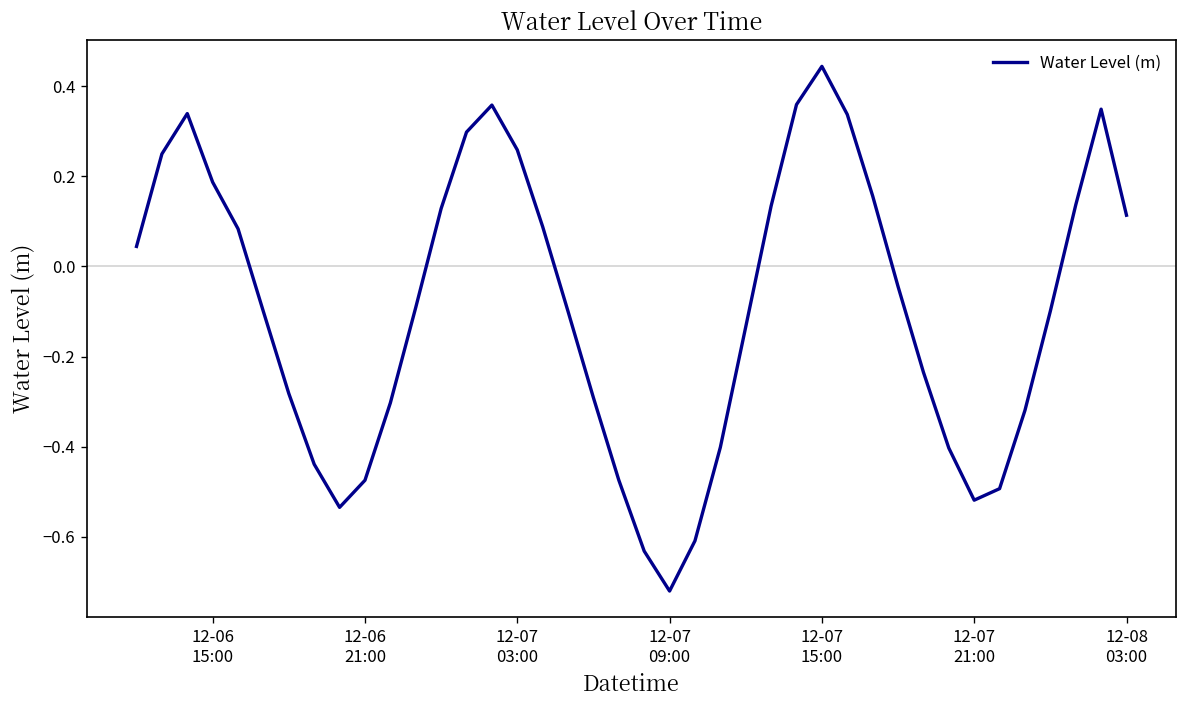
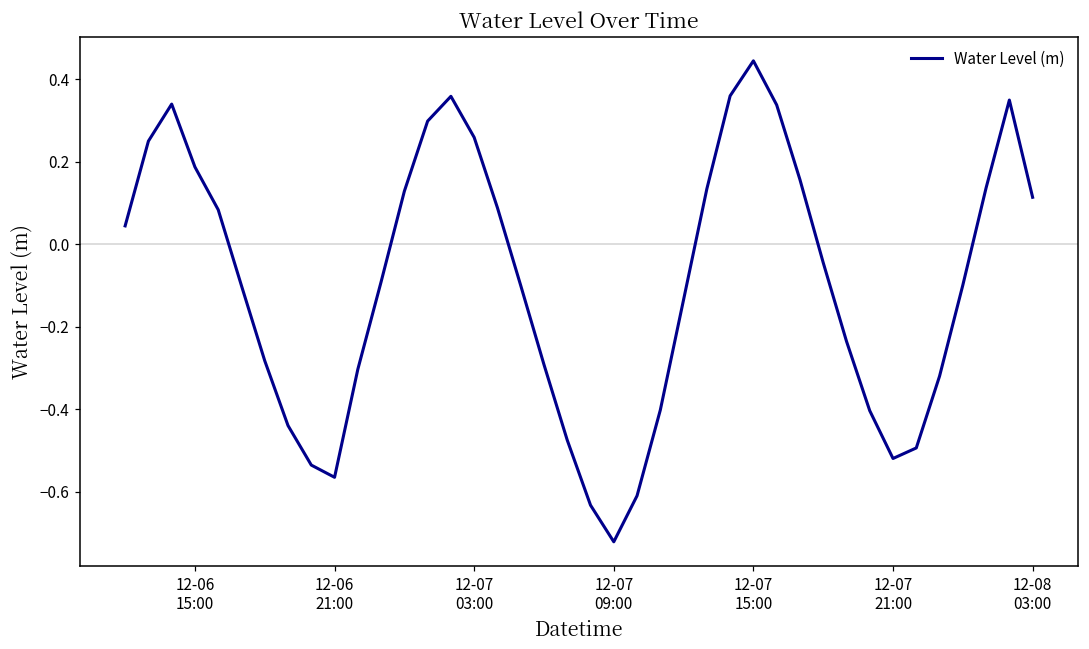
  {
    "12-06 15:00": 0.19,
-   "12-06 21:00": -0.47,
+   "12-06 21:00": -0.56,
    "12-07 03:00": 0.26,
    "12-07 09:00": -0.72,
    "12-07 15:00": 0.44,
    "12-07 21:00": -0.52,
    "12-08 03:00": 0.11
  }
